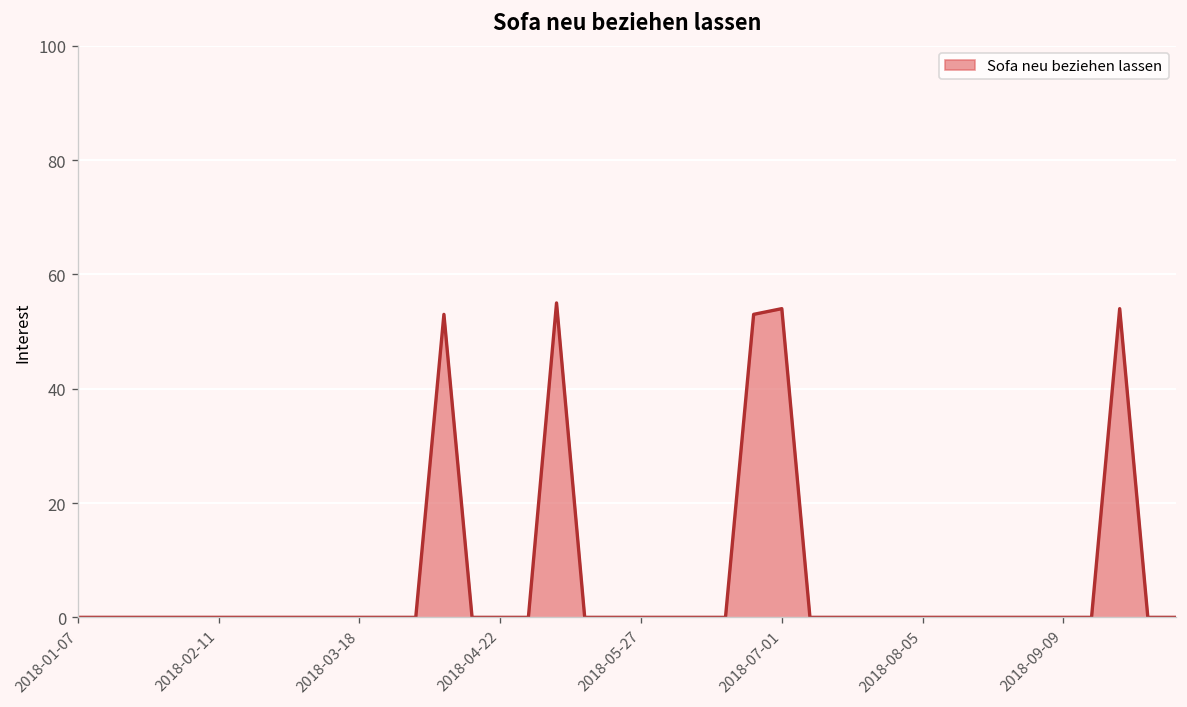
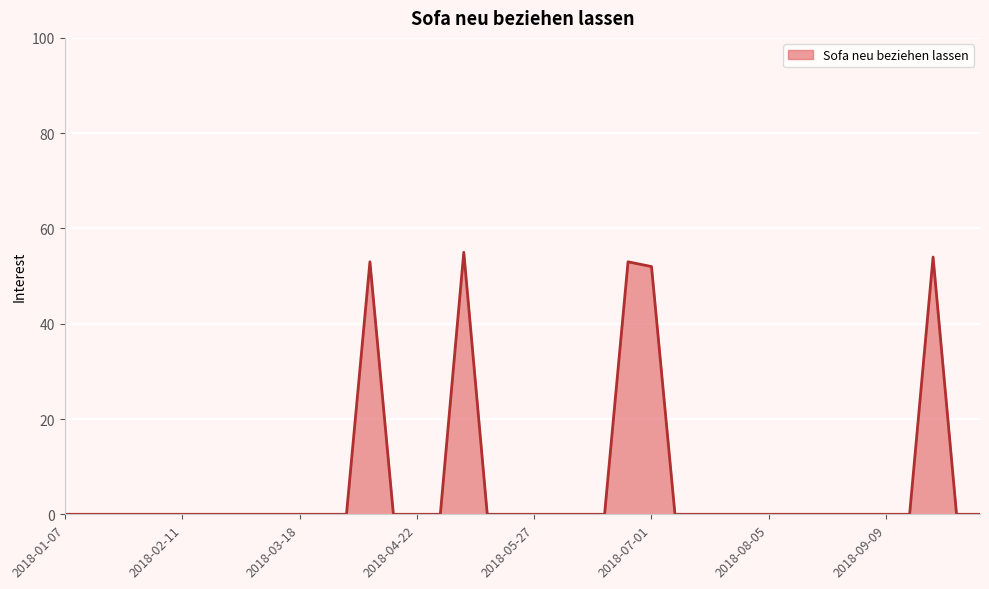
  {
    "2018-01-07": 0,
    "2018-02-11": 0,
    "2018-03-18": 0,
    "2018-04-22": 0,
    "2018-05-27": 0,
-   "2018-07-01": 54,
+   "2018-07-01": 52,
    "2018-08-05": 0,
    "2018-09-09": 0
  }
